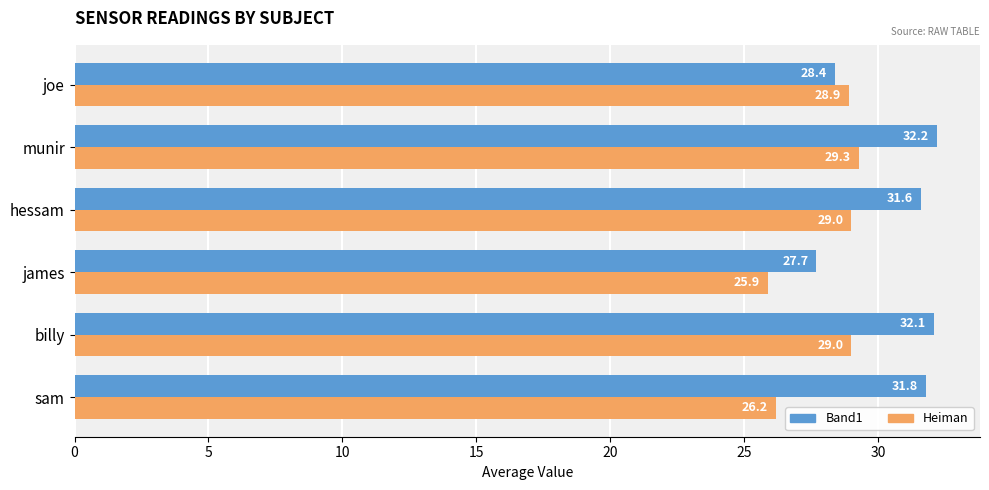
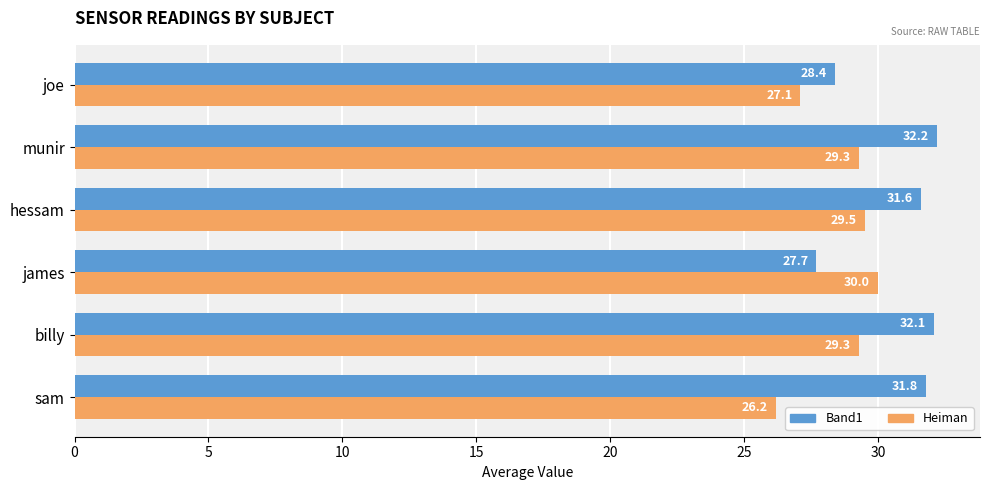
  {
    "Band1": {
      "joe": 28.4,
      "munir": 32.2,
      "hessam": 31.6,
      "james": 27.7,
      "billy": 32.1,
      "sam": 31.8
    },
    "Heiman": {
-     "joe": 28.9,
+     "joe": 27.1,
      "munir": 29.3,
-     "hessam": 29.0,
-     "james": 25.9,
-     "billy": 29.0,
+     "hessam": 29.5,
+     "james": 30.0,
+     "billy": 29.3,
      "sam": 26.2
    }
  }
